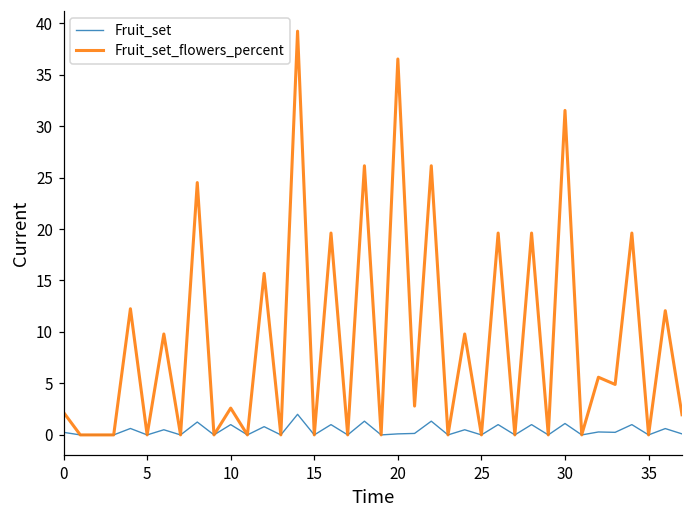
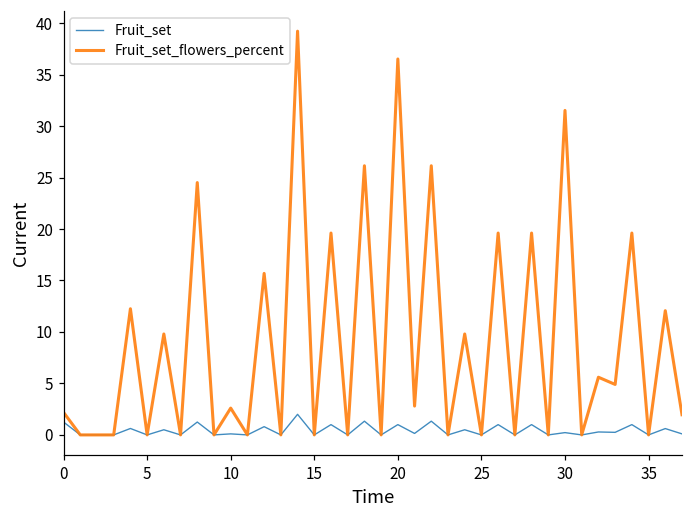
  {
    "Fruit_set": {
-     "0": 0,
-     "10": 1,
-     "20": 0,
-     "30": 1
+     "0": 1,
+     "10": 0,
+     "20": 1,
+     "30": 0
    },
    "Fruit_set_flowers_percent": {
      "0": 2,
      "10": 3,
      "20": 37,
      "30": 32
    }
  }
